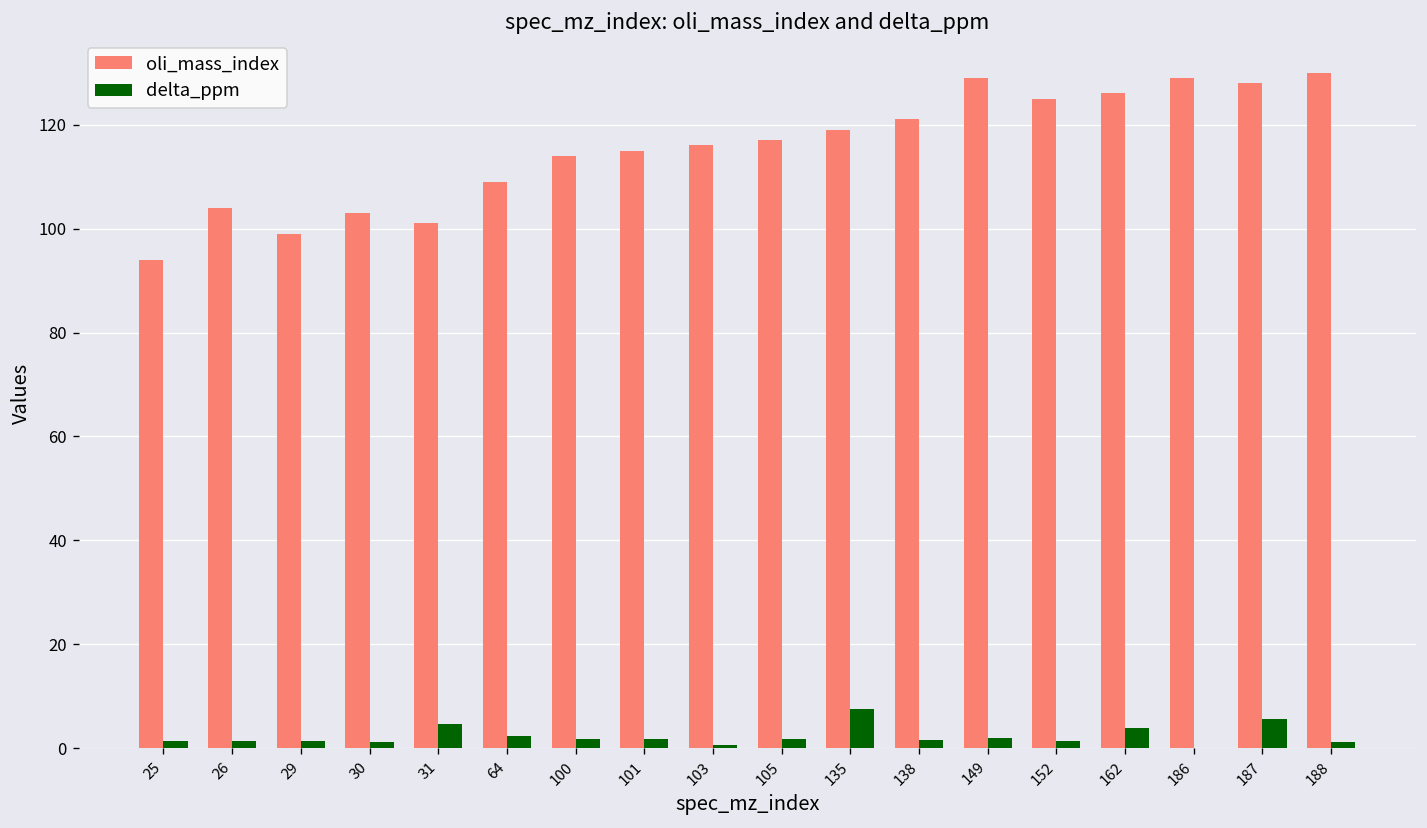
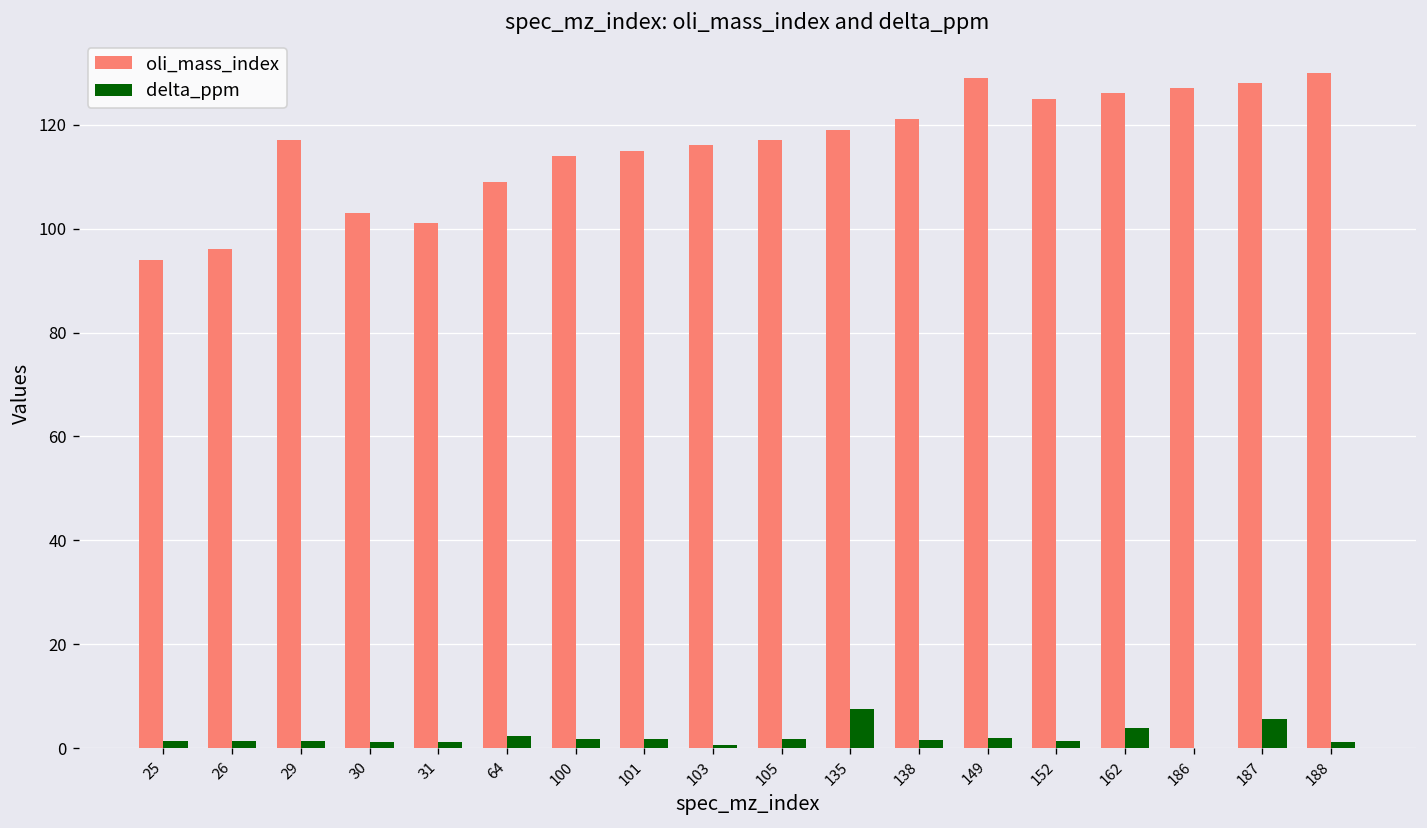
  {
    "oli_mass_index": {
      "25": 94,
-     "26": 104,
-     "29": 99,
+     "26": 96,
+     "29": 117,
      "30": 103,
      "31": 101,
      "64": 109,
      "100": 114,
      "101": 115,
      "103": 116,
      "105": 117,
      "135": 119,
      "138": 121,
      "149": 129,
      "152": 125,
      "162": 126,
-     "186": 129,
+     "186": 127,
      "187": 128,
      "188": 130
    },
    "delta_ppm": {
      "25": 1,
      "26": 1,
      "29": 1,
      "30": 1,
-     "31": 5,
+     "31": 1,
      "64": 2,
      "100": 2,
      "101": 2,
      "105": 2,
      "135": 8,
      "138": 2,
      "149": 2,
      "152": 1,
      "162": 4,
      "187": 6,
      "188": 1
    }
  }
